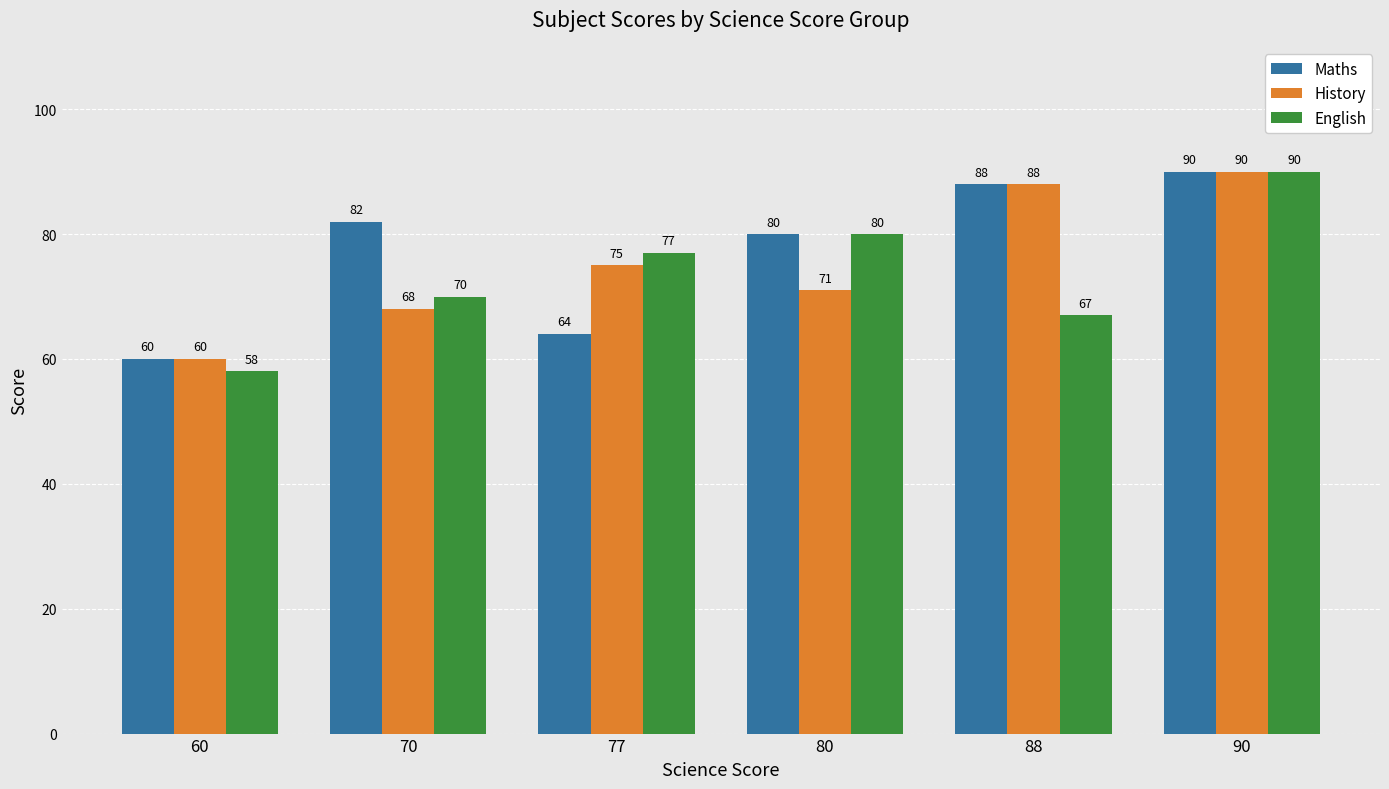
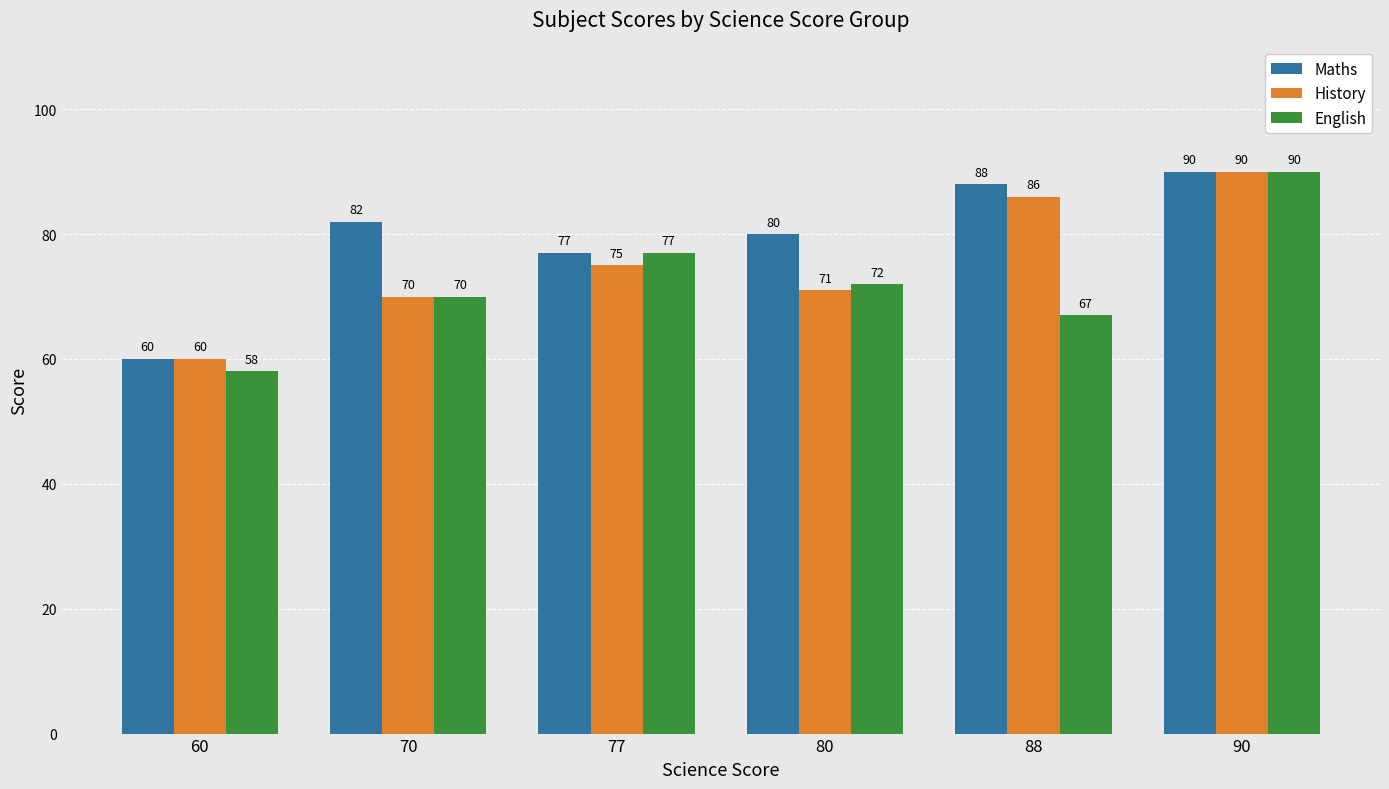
  {
    "Maths": {
      "60": 60,
      "70": 82,
-     "77": 64,
+     "77": 77,
      "80": 80,
      "88": 88,
      "90": 90
    },
    "History": {
      "60": 60,
-     "70": 68,
+     "70": 70,
      "77": 75,
      "80": 71,
-     "88": 88,
+     "88": 86,
      "90": 90
    },
    "English": {
      "60": 58,
      "70": 70,
      "77": 77,
-     "80": 80,
+     "80": 72,
      "88": 67,
      "90": 90
    }
  }
